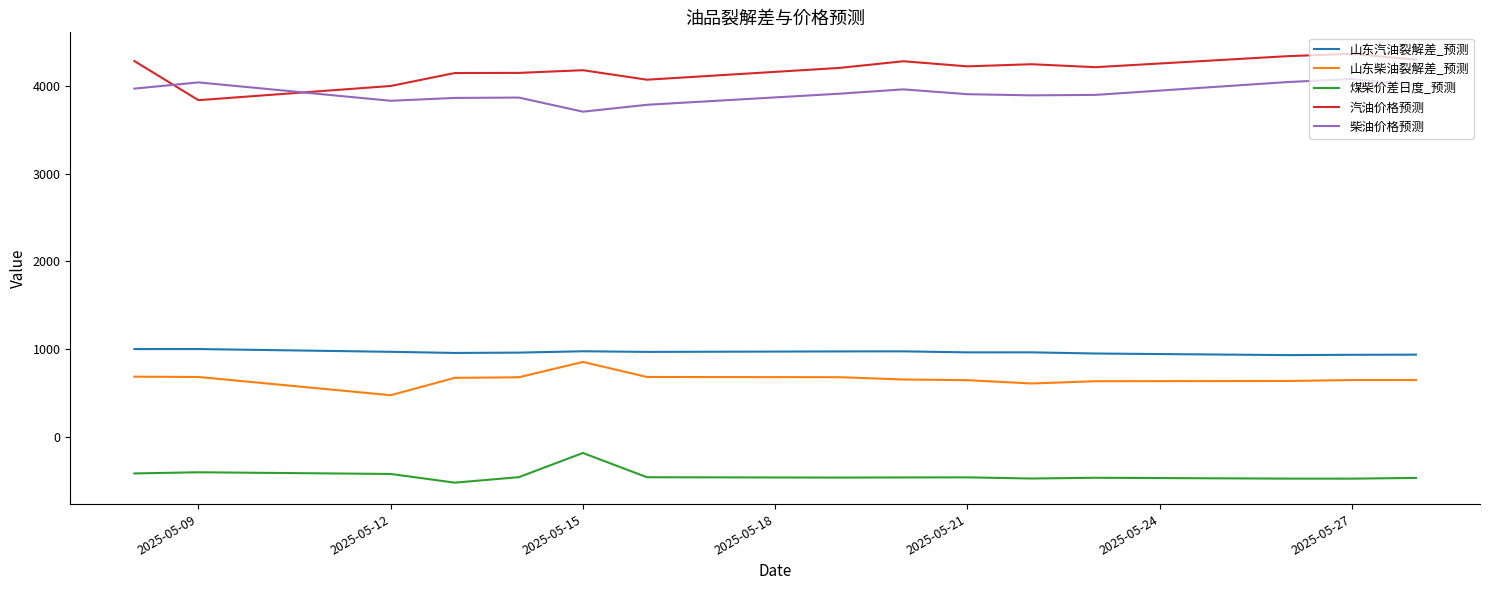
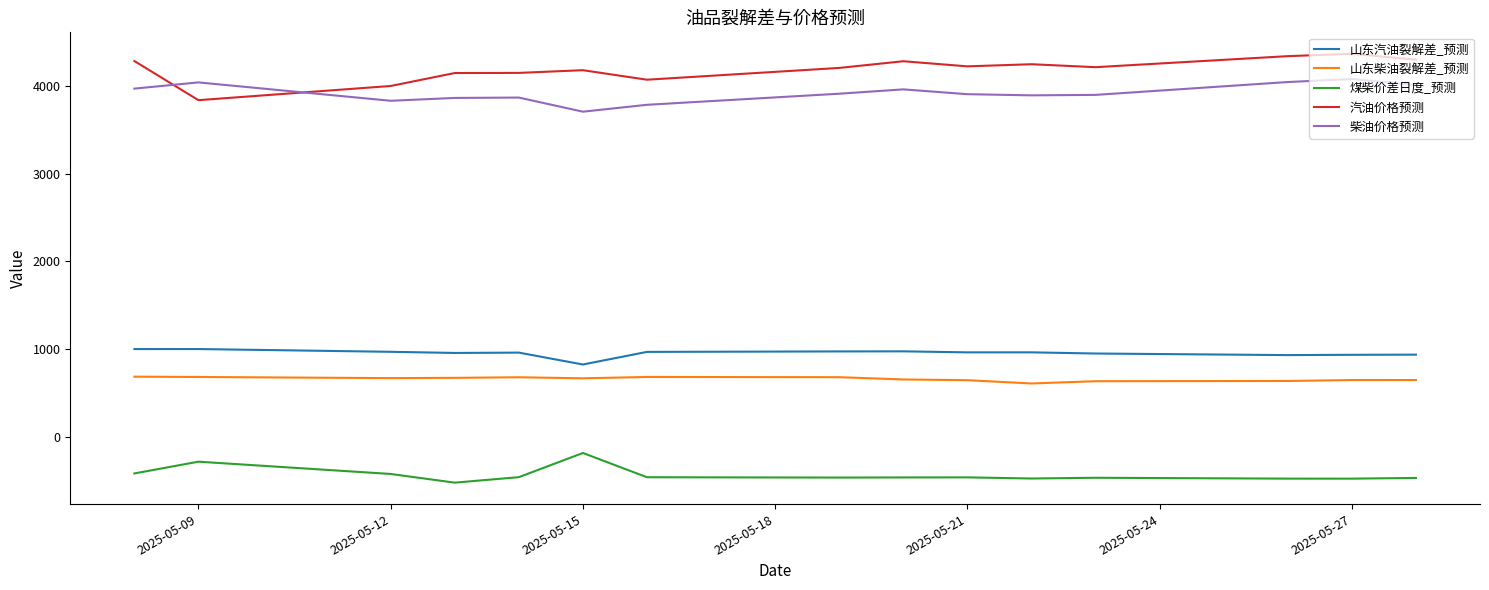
  {
    "山东汽油裂解差_预测": {
      "2025-05-09": 1000,
      "2025-05-12": 1000,
-     "2025-05-15": 1000,
+     "2025-05-15": 800,
      "2025-05-21": 1000,
      "2025-05-27": 900
    },
    "山东柴油裂解差_预测": {
      "2025-05-09": 700,
-     "2025-05-12": 500,
-     "2025-05-15": 900,
+     "2025-05-12": 700,
+     "2025-05-15": 700,
      "2025-05-21": 600,
      "2025-05-27": 700
    },
    "煤柴价差日度_预测": {
-     "2025-05-09": -400,
+     "2025-05-09": -300,
      "2025-05-12": -400,
      "2025-05-15": -200,
      "2025-05-21": -500,
      "2025-05-27": -500
    },
    "汽油价格预测": {
      "2025-05-09": 3800,
      "2025-05-12": 4000,
      "2025-05-15": 4200,
      "2025-05-21": 4200
    },
    "柴油价格预测": {
      "2025-05-09": 4000,
      "2025-05-12": 3800,
      "2025-05-15": 3700,
      "2025-05-21": 3900
    }
  }
